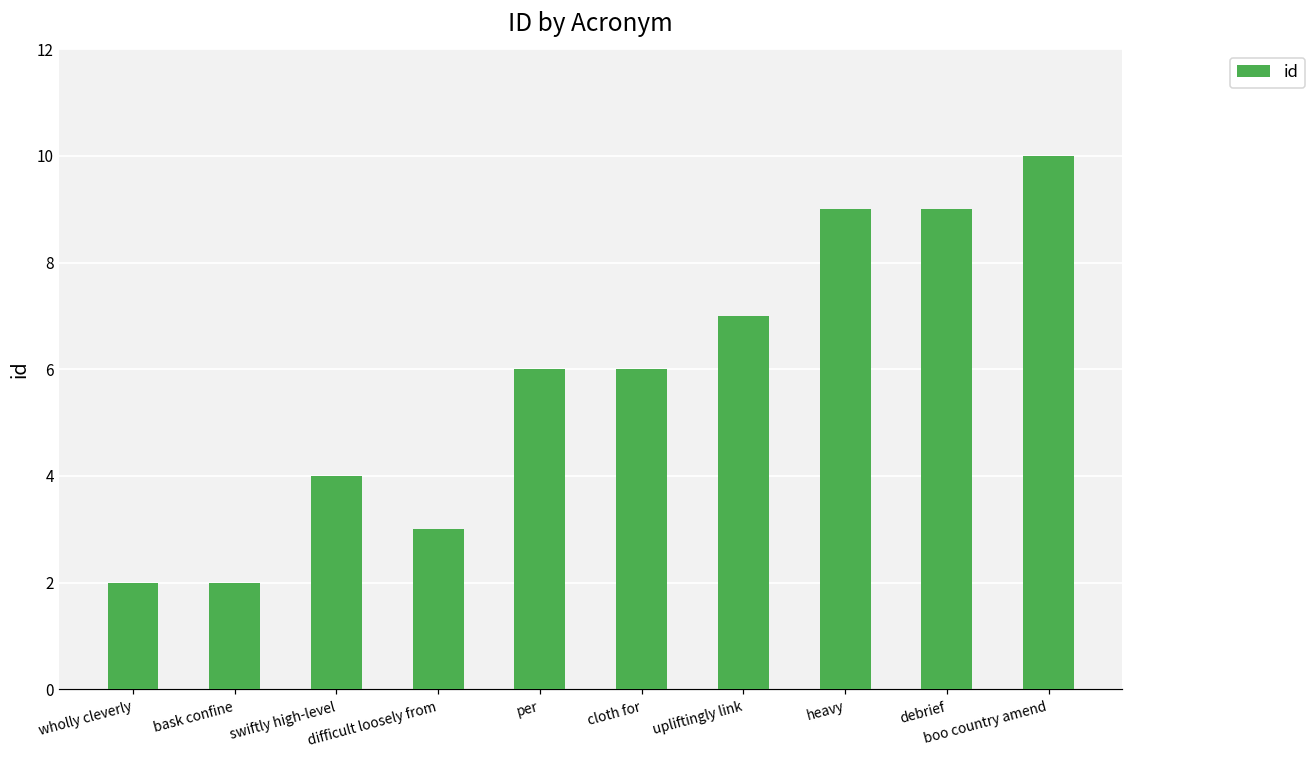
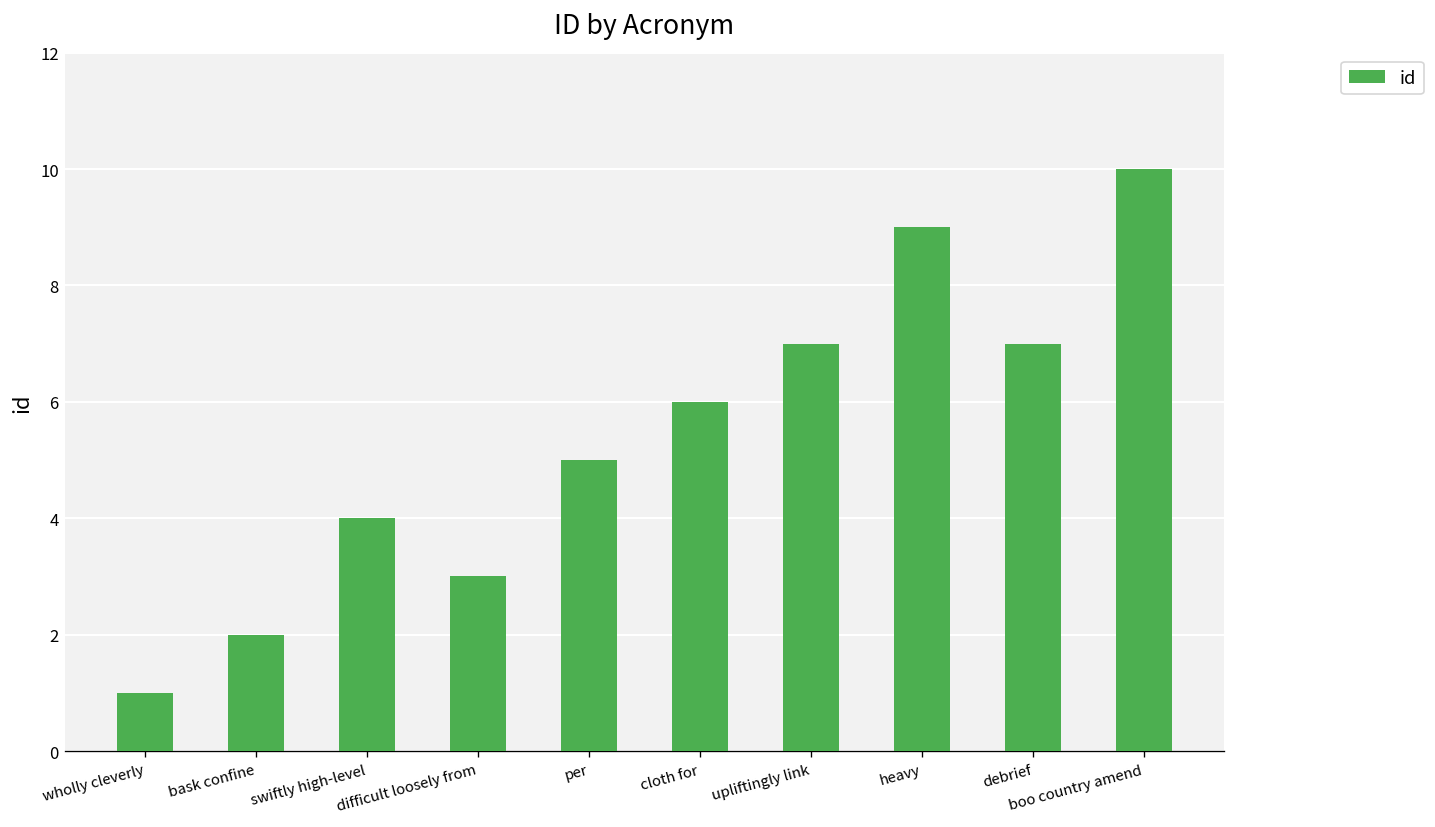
  {
-   "wholly cleverly": 2,
+   "wholly cleverly": 1,
    "bask confine": 2,
    "swiftly high-level": 4,
    "difficult loosely from": 3,
-   "per": 6,
+   "per": 5,
    "cloth for": 6,
    "upliftingly link": 7,
    "heavy": 9,
-   "debrief": 9,
+   "debrief": 7,
    "boo country amend": 10
  }
